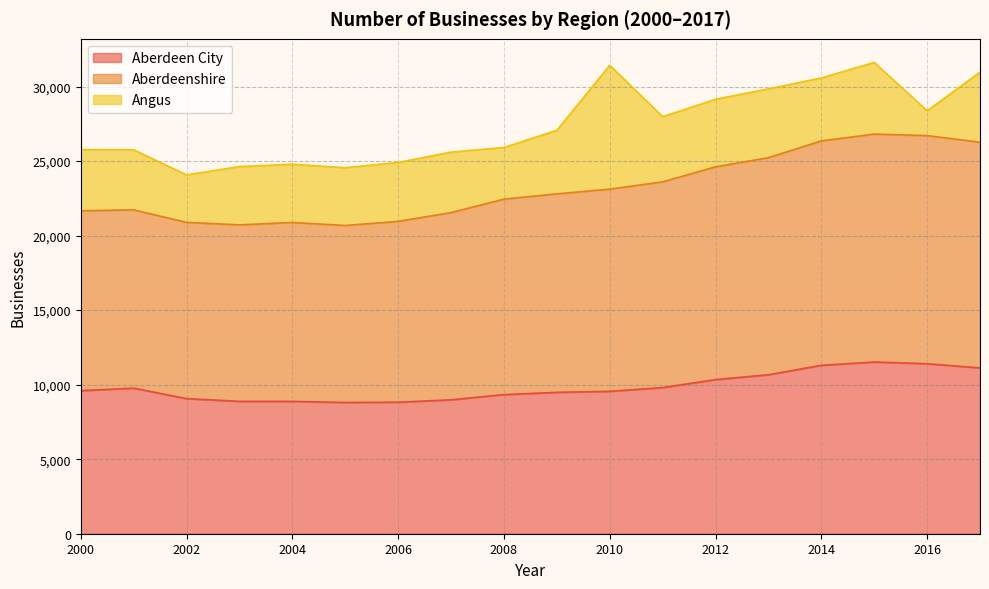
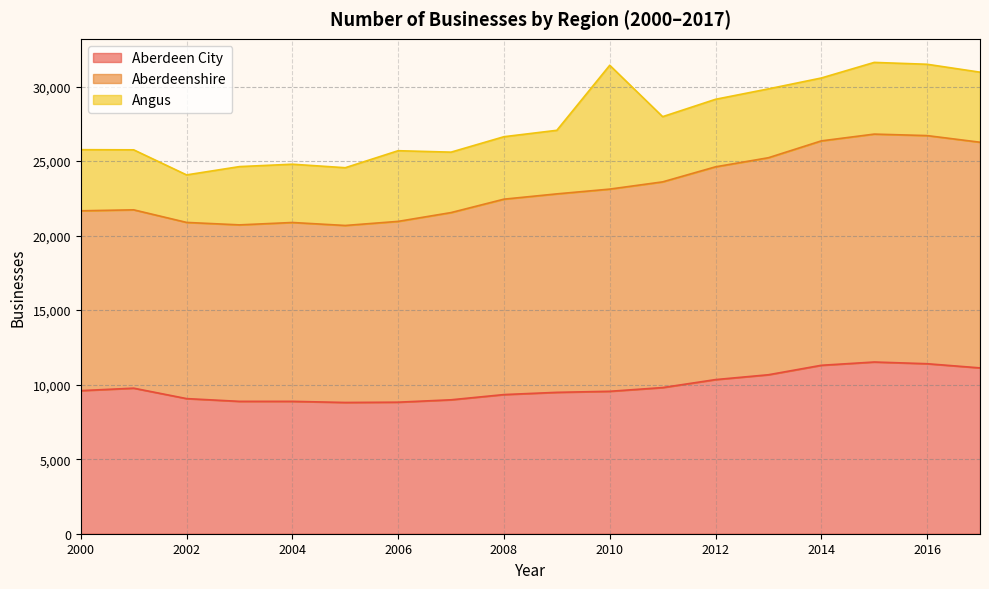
  {
    "Angus": {
      "2000": "4,100",
      "2002": "3,200",
      "2004": "3,900",
-     "2006": "4,000",
-     "2008": "3,500",
+     "2006": "4,700",
+     "2008": "4,200",
      "2010": "8,300",
      "2012": "4,500",
      "2014": "4,200",
-     "2016": "1,700"
+     "2016": "4,800"
    }
  }
